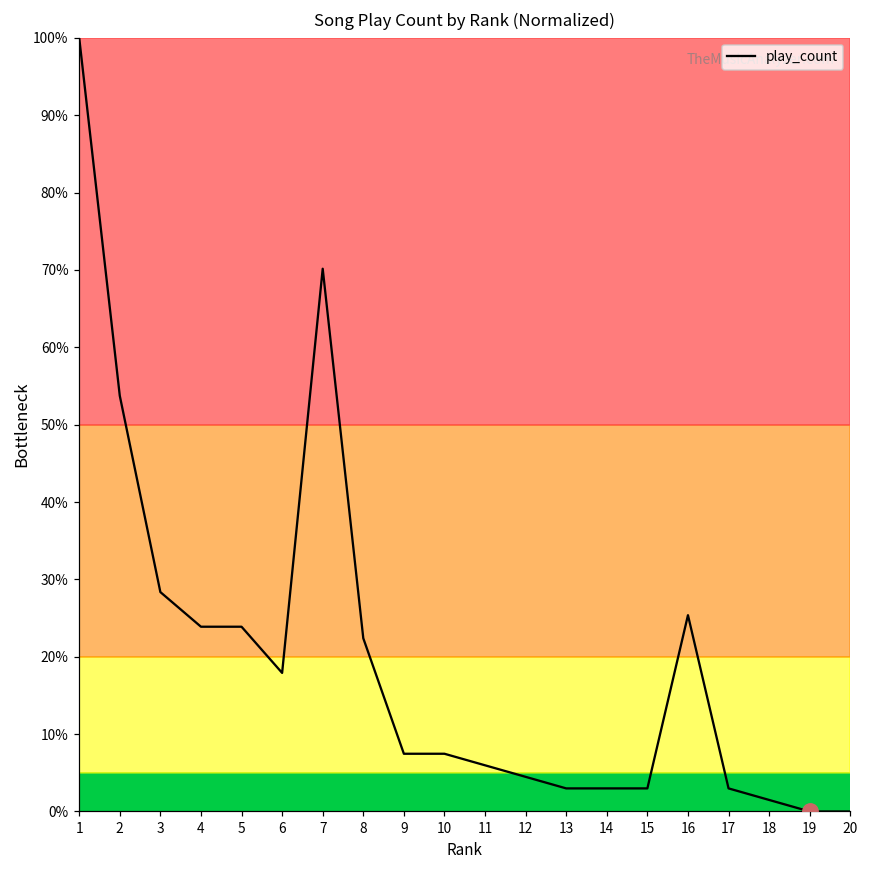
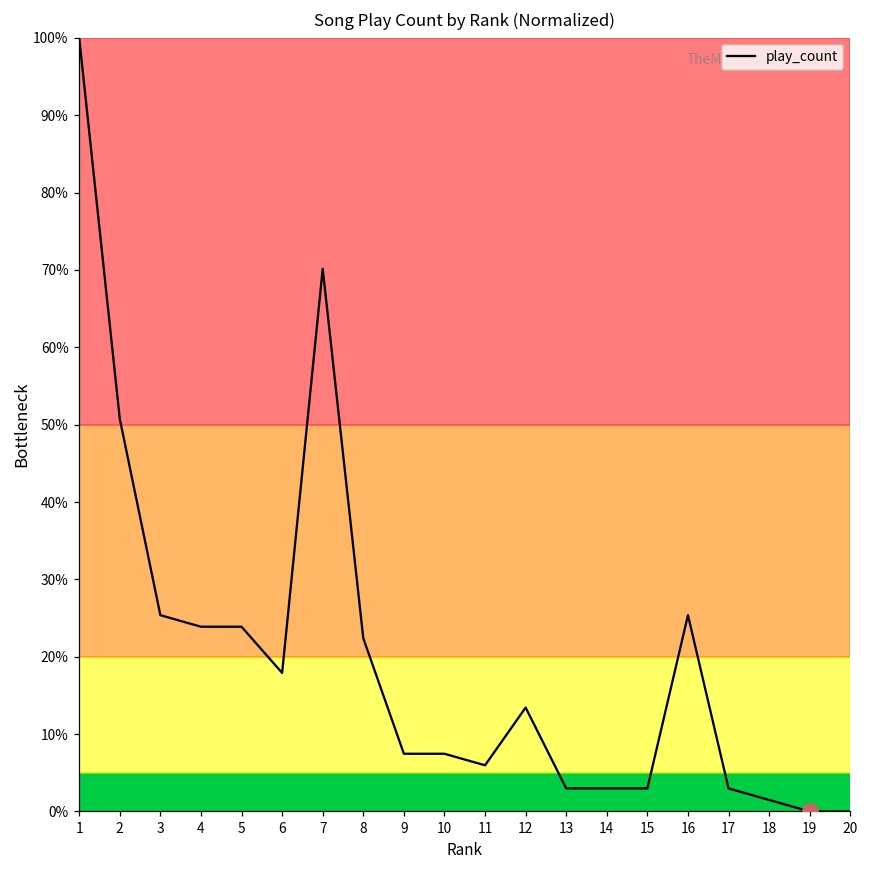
  {
    "play_count": {
      "1": "100%",
-     "2": "54%",
-     "3": "28%",
+     "2": "51%",
+     "3": "25%",
      "4": "24%",
      "5": "24%",
      "6": "18%",
      "7": "70%",
      "8": "22%",
      "9": "7%",
      "10": "7%",
      "11": "6%",
-     "12": "4%",
+     "12": "13%",
      "13": "3%",
      "14": "3%",
      "15": "3%",
      "16": "25%",
      "17": "3%",
      "18": "1%",
      "20": "0%"
    }
  }
